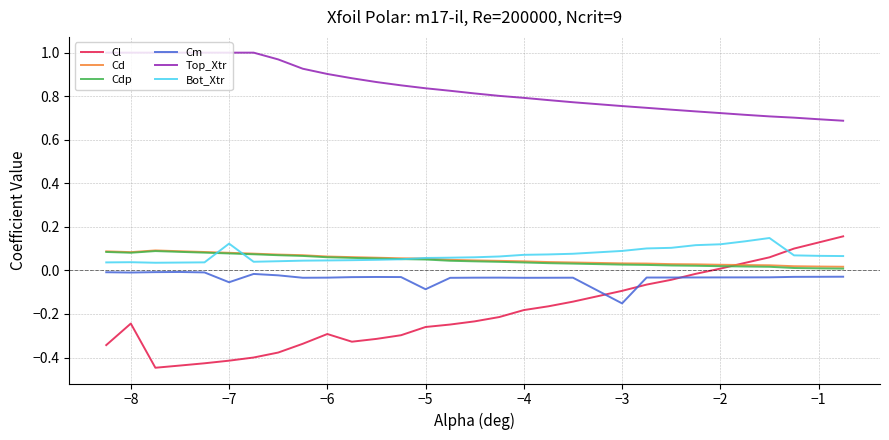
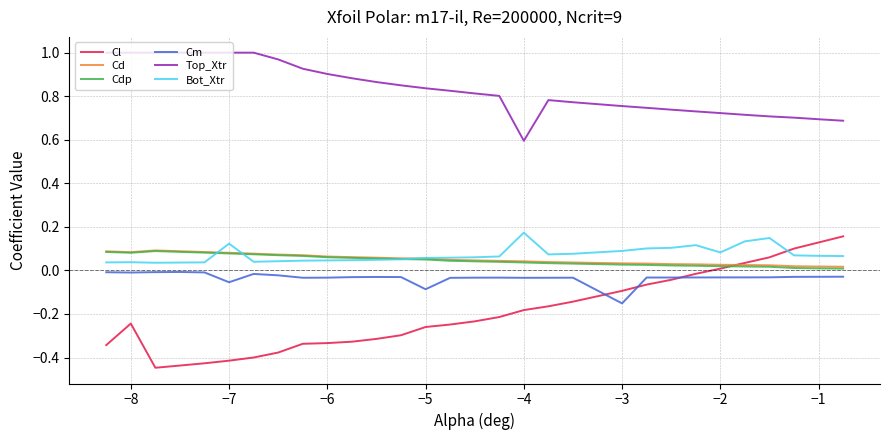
  {
    "Cl": {
      "−8": -0.24,
      "−7": -0.41,
-     "−6": -0.29,
+     "−6": -0.33,
      "−5": -0.26,
      "−4": -0.18,
      "−3": -0.09,
      "−1": 0.13
    },
    "Cm": {
      "−8": -0.01,
      "−7": -0.05,
      "−6": -0.03,
      "−5": -0.09,
      "−4": -0.03,
      "−3": -0.15,
      "−2": -0.03,
      "−1": -0.03
    },
    "Top_Xtr": {
      "−6": 0.90,
      "−5": 0.84,
-     "−4": 0.79,
+     "−4": 0.60,
      "−3": 0.75,
      "−2": 0.72,
      "−1": 0.69
    },
    "Bot_Xtr": {
      "−8": 0.04,
      "−7": 0.12,
      "−6": 0.05,
-     "−4": 0.07,
+     "−4": 0.17,
      "−3": 0.09,
-     "−2": 0.12,
+     "−2": 0.08,
      "−1": 0.07
    }
  }
